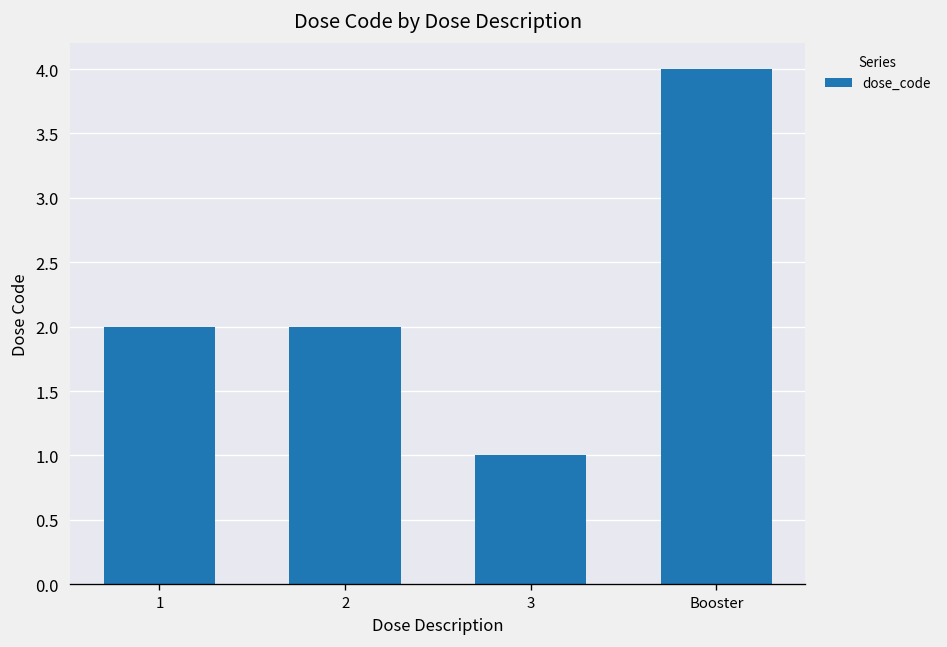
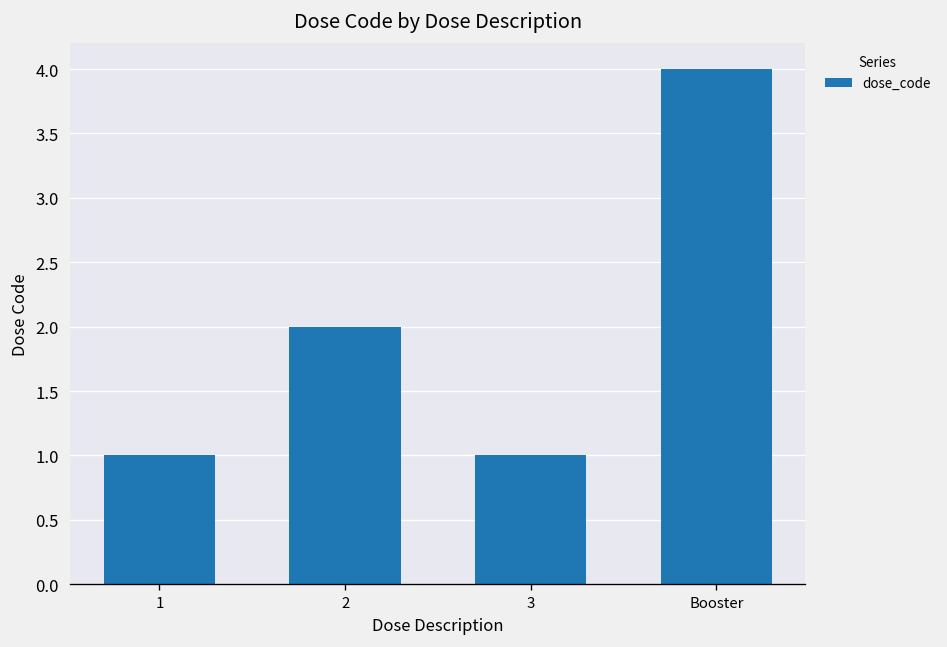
  {
-   "1": 2,
+   "1": 1,
    "2": 2,
    "3": 1,
    "Booster": 4
  }
